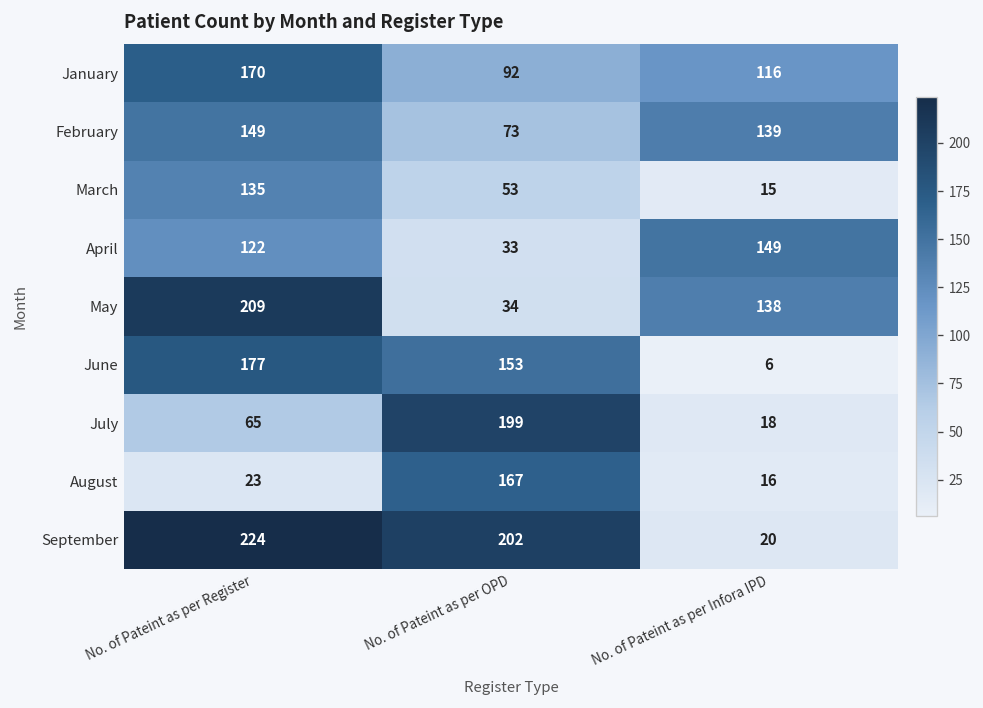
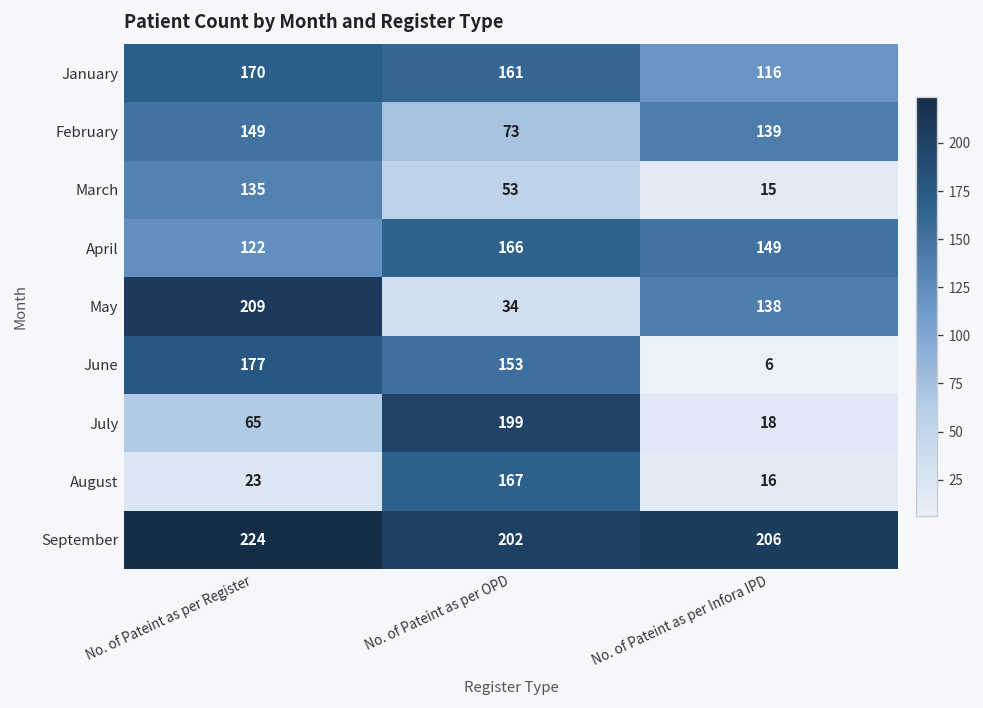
  {
    "January": {
      "No. of Pateint as per Register": 170,
-     "No. of Pateint as per OPD": 92,
+     "No. of Pateint as per OPD": 161,
      "No. of Pateint as per Infora IPD": 116
    },
    "February": {
      "No. of Pateint as per Register": 149,
      "No. of Pateint as per OPD": 73,
      "No. of Pateint as per Infora IPD": 139
    },
    "March": {
      "No. of Pateint as per Register": 135,
      "No. of Pateint as per OPD": 53,
      "No. of Pateint as per Infora IPD": 15
    },
    "April": {
      "No. of Pateint as per Register": 122,
-     "No. of Pateint as per OPD": 33,
+     "No. of Pateint as per OPD": 166,
      "No. of Pateint as per Infora IPD": 149
    },
    "May": {
      "No. of Pateint as per Register": 209,
      "No. of Pateint as per OPD": 34,
      "No. of Pateint as per Infora IPD": 138
    },
    "June": {
      "No. of Pateint as per Register": 177,
      "No. of Pateint as per OPD": 153,
      "No. of Pateint as per Infora IPD": 6
    },
    "July": {
      "No. of Pateint as per Register": 65,
      "No. of Pateint as per OPD": 199,
      "No. of Pateint as per Infora IPD": 18
    },
    "August": {
      "No. of Pateint as per Register": 23,
      "No. of Pateint as per OPD": 167,
      "No. of Pateint as per Infora IPD": 16
    },
    "September": {
      "No. of Pateint as per Register": 224,
      "No. of Pateint as per OPD": 202,
-     "No. of Pateint as per Infora IPD": 20
+     "No. of Pateint as per Infora IPD": 206
    }
  }
